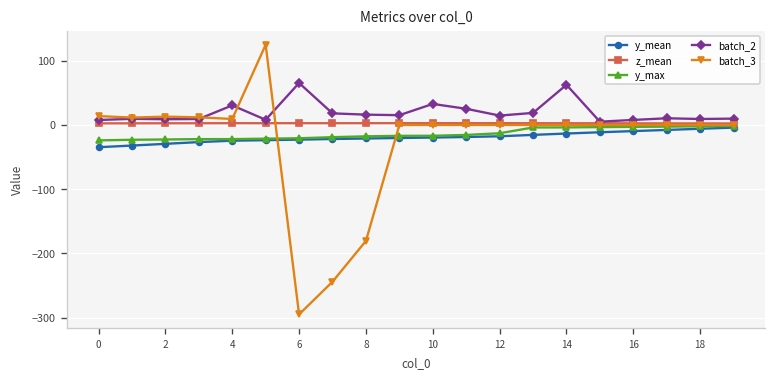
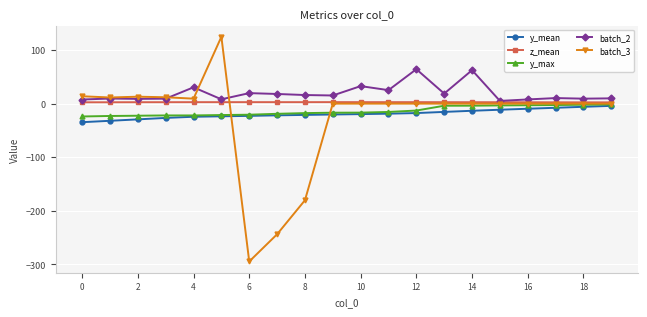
  {
    "y_mean": {
      "0": -30,
      "2": -30,
      "14": -10,
      "16": -10
    },
    "z_mean": {
      "0": 0,
      "2": 0,
      "4": 0,
      "6": 0,
      "8": 0
    },
    "y_max": {
      "0": -20,
      "2": -20
    },
    "batch_2": {
      "0": 10,
      "4": 30,
-     "6": 70,
+     "6": 20,
      "8": 20,
      "10": 30,
-     "12": 10,
+     "12": 60,
      "14": 60,
      "16": 10,
      "18": 10
    },
    "batch_3": {
      "0": 10,
      "4": 10,
      "6": -290,
      "8": -180
    }
  }
